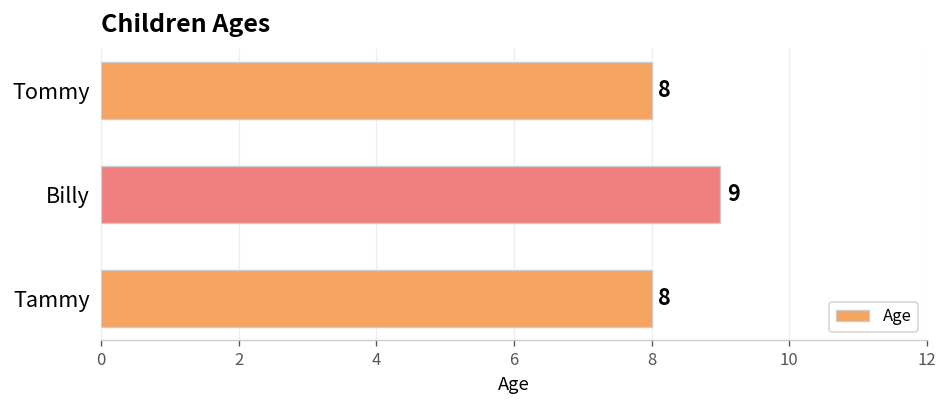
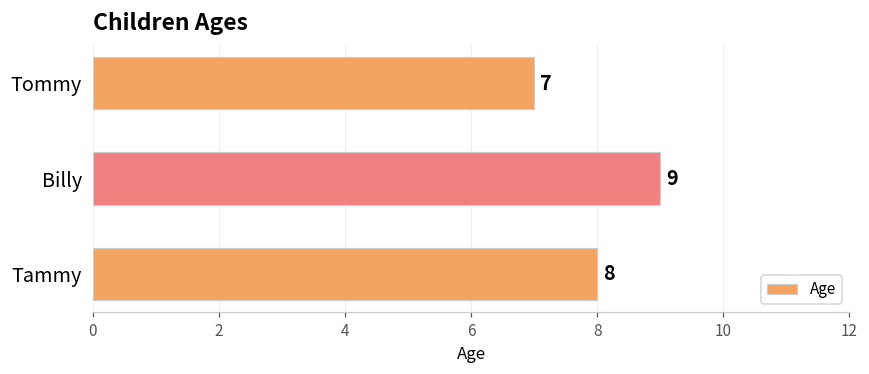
  {
-   "Tommy": 8,
+   "Tommy": 7,
    "Billy": 9,
    "Tammy": 8
  }
